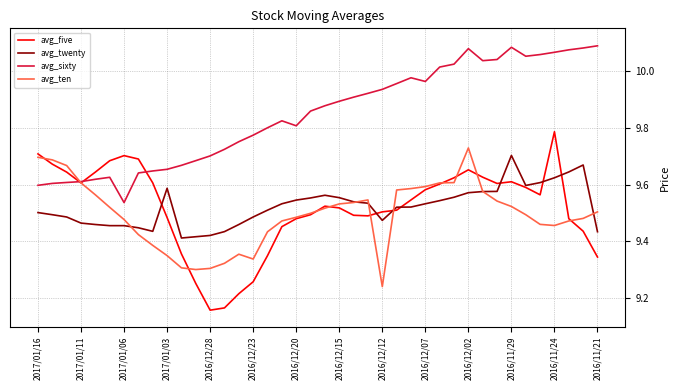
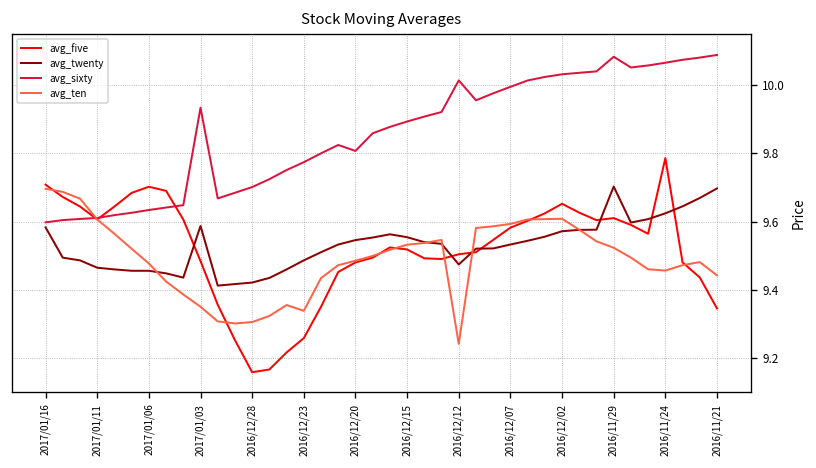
  {
    "avg_five": {
      "2017/01/16": 9.71,
      "2017/01/06": 9.70,
      "2017/01/03": 9.48,
      "2016/12/28": 9.16,
      "2016/12/23": 9.26,
      "2016/12/15": 9.52,
      "2016/12/12": 9.50,
      "2016/12/07": 9.58,
      "2016/12/02": 9.65,
      "2016/11/29": 9.61,
      "2016/11/24": 9.79,
      "2016/11/21": 9.35
    },
    "avg_twenty": {
-     "2017/01/16": 9.50,
+     "2017/01/16": 9.58,
      "2017/01/11": 9.46,
      "2017/01/06": 9.46,
      "2017/01/03": 9.59,
      "2016/12/28": 9.42,
      "2016/12/23": 9.49,
      "2016/12/20": 9.55,
      "2016/12/15": 9.55,
      "2016/12/12": 9.47,
      "2016/12/07": 9.53,
      "2016/12/02": 9.57,
      "2016/11/29": 9.70,
      "2016/11/24": 9.62,
-     "2016/11/21": 9.43
+     "2016/11/21": 9.70
    },
    "avg_sixty": {
      "2017/01/16": 9.60,
-     "2017/01/06": 9.54,
-     "2017/01/03": 9.65,
+     "2017/01/06": 9.63,
+     "2017/01/03": 9.93,
      "2016/12/28": 9.70,
      "2016/12/23": 9.77,
      "2016/12/20": 9.81,
      "2016/12/15": 9.89,
-     "2016/12/12": 9.94,
-     "2016/12/07": 9.96,
-     "2016/12/02": 10.08,
+     "2016/12/12": 10.01,
+     "2016/12/07": 10.00,
+     "2016/12/02": 10.03,
      "2016/11/29": 10.08,
      "2016/11/24": 10.07,
      "2016/11/21": 10.09
    },
    "avg_ten": {
      "2017/01/16": 9.70,
      "2017/01/06": 9.48,
      "2017/01/03": 9.35,
      "2016/12/28": 9.31,
      "2016/12/23": 9.34,
      "2016/12/15": 9.53,
      "2016/12/12": 9.24,
      "2016/12/07": 9.59,
-     "2016/12/02": 9.73,
+     "2016/12/02": 9.61,
      "2016/11/29": 9.52,
      "2016/11/24": 9.46,
-     "2016/11/21": 9.50
+     "2016/11/21": 9.44
    }
  }
